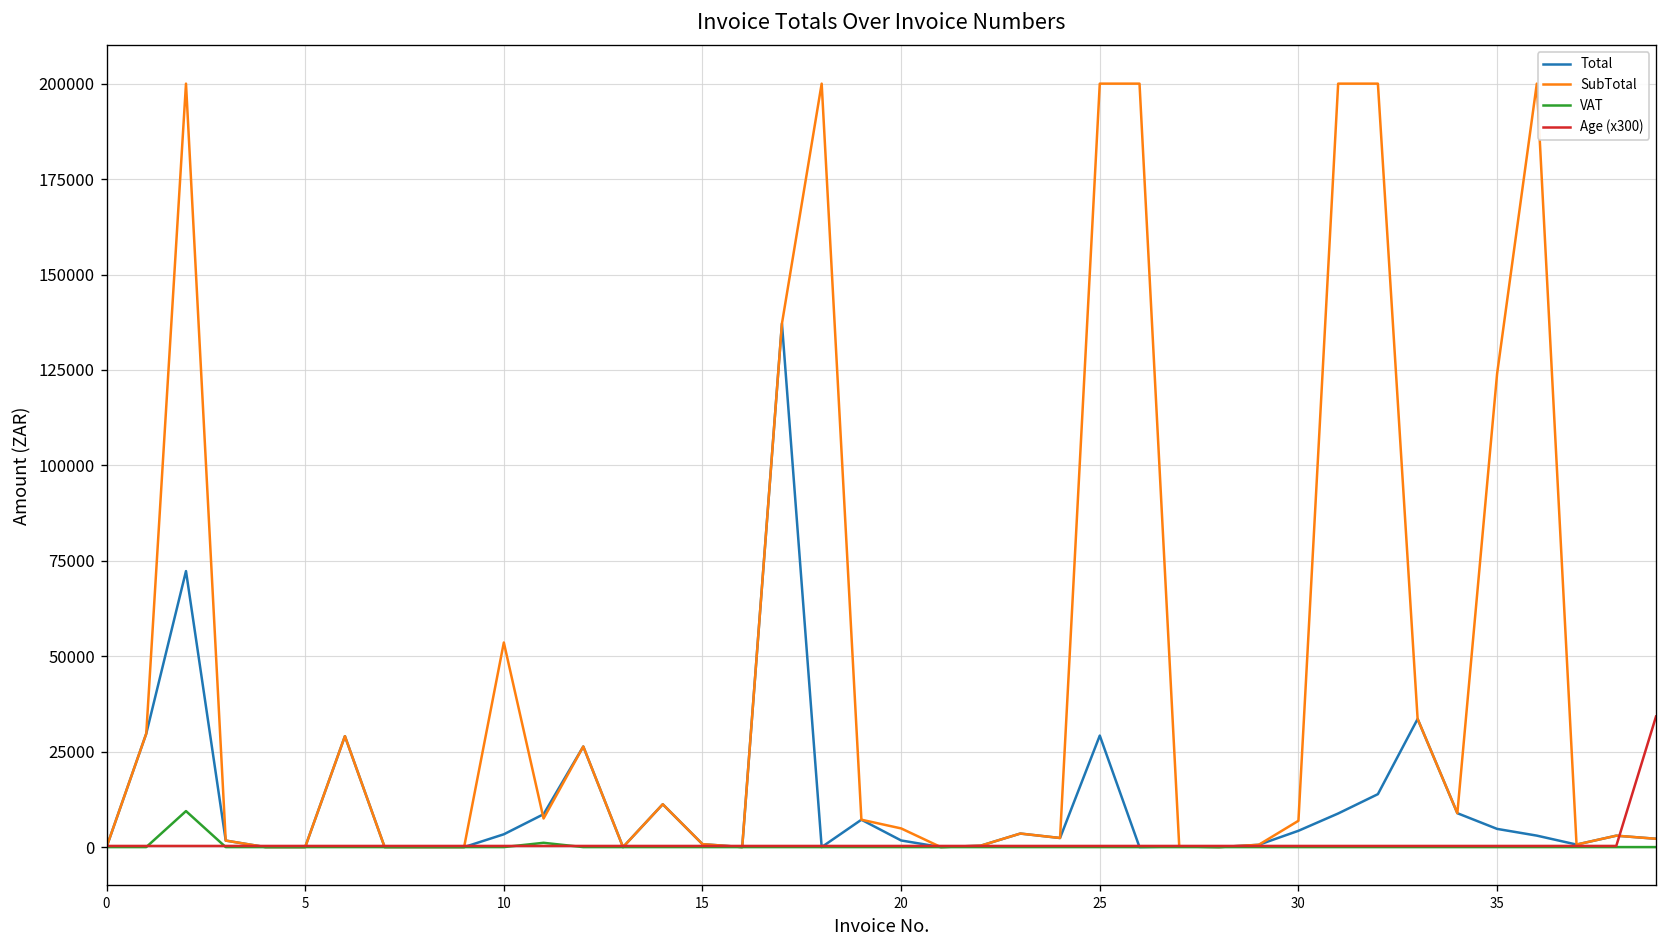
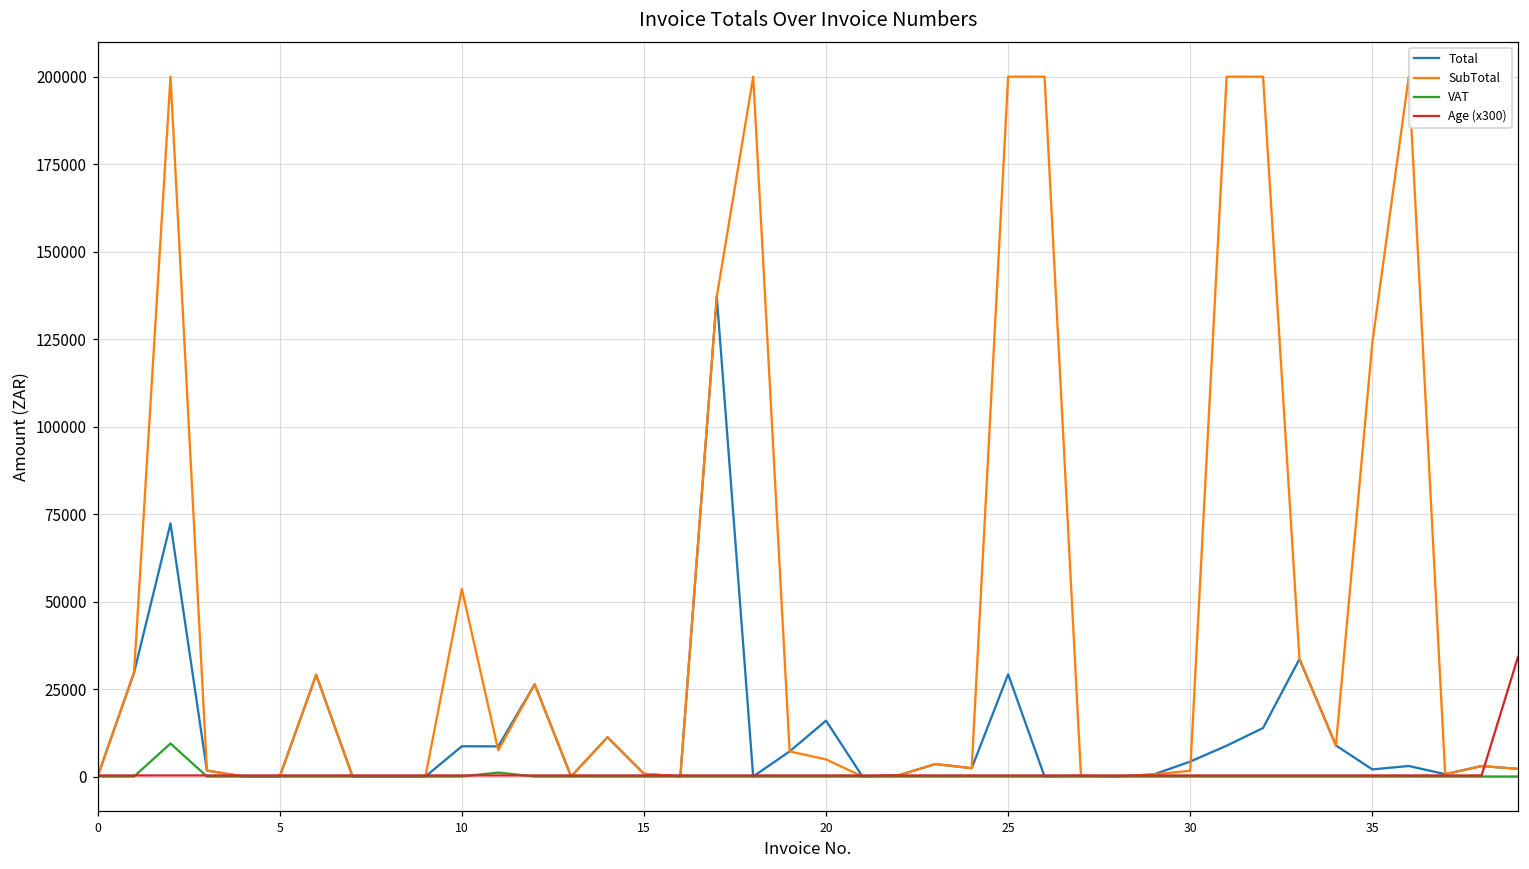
  {
    "Total": {
-     "10": 3000,
-     "20": 2000,
+     "10": 9000,
+     "20": 16000,
      "25": 29000,
      "30": 4000,
-     "35": 5000
+     "35": 2000
    },
    "SubTotal": {
      "10": 54000,
      "20": 5000,
      "25": 200000,
-     "30": 7000,
+     "30": 2000,
      "35": 124000
    }
  }
